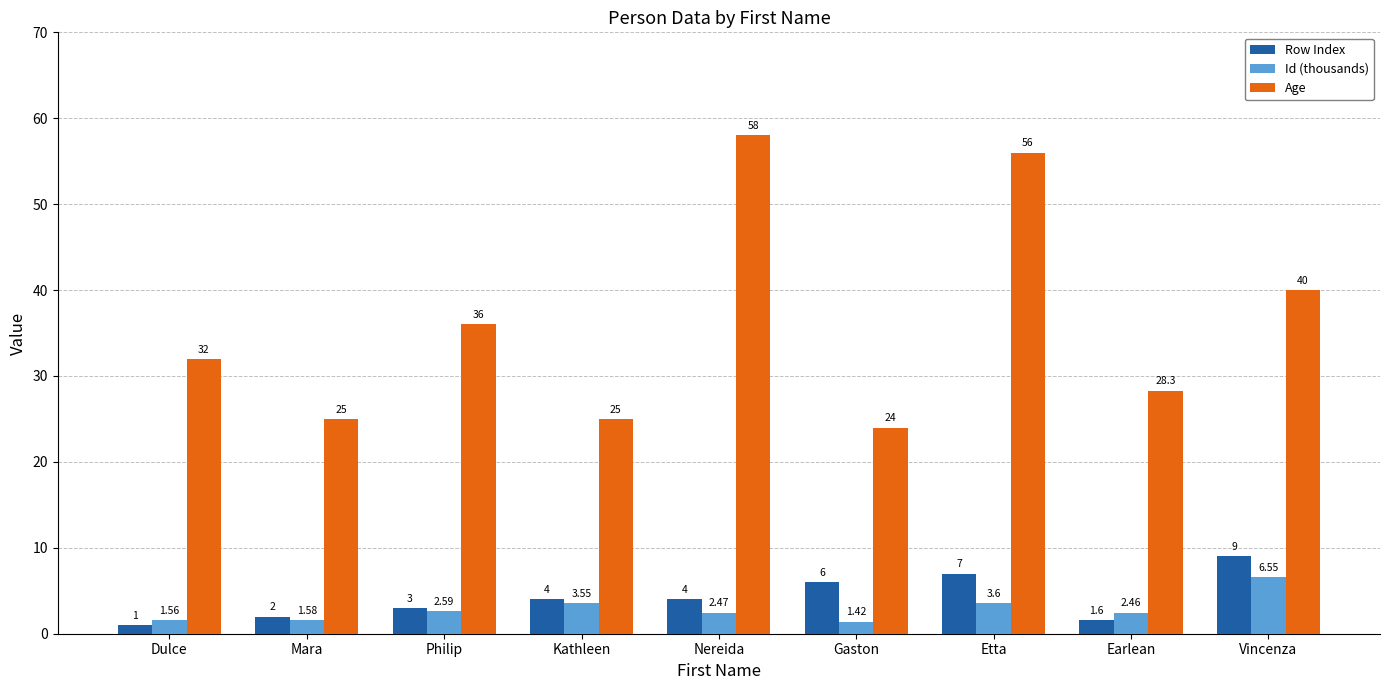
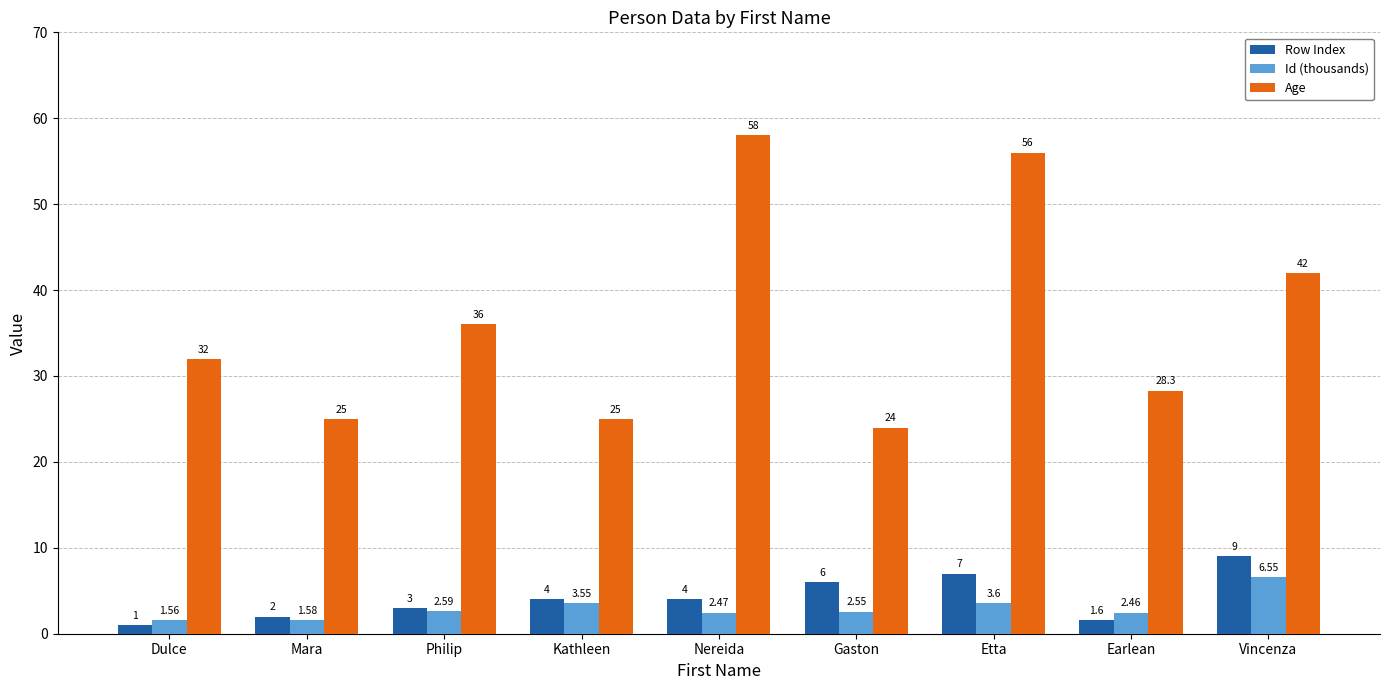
  {
    "Row Index": {
      "Dulce": 1,
      "Mara": 2,
      "Philip": 3,
      "Kathleen": 4,
      "Nereida": 4,
      "Gaston": 6,
      "Etta": 7,
      "Earlean": 1.6,
      "Vincenza": 9
    },
    "Id (thousands)": {
      "Dulce": 1.56,
      "Mara": 1.58,
      "Philip": 2.59,
      "Kathleen": 3.55,
      "Nereida": 2.47,
-     "Gaston": 1.42,
+     "Gaston": 2.55,
      "Etta": 3.6,
      "Earlean": 2.46,
      "Vincenza": 6.55
    },
    "Age": {
      "Dulce": 32,
      "Mara": 25,
      "Philip": 36,
      "Kathleen": 25,
      "Nereida": 58,
      "Gaston": 24,
      "Etta": 56,
      "Earlean": 28.3,
-     "Vincenza": 40
+     "Vincenza": 42
    }
  }
